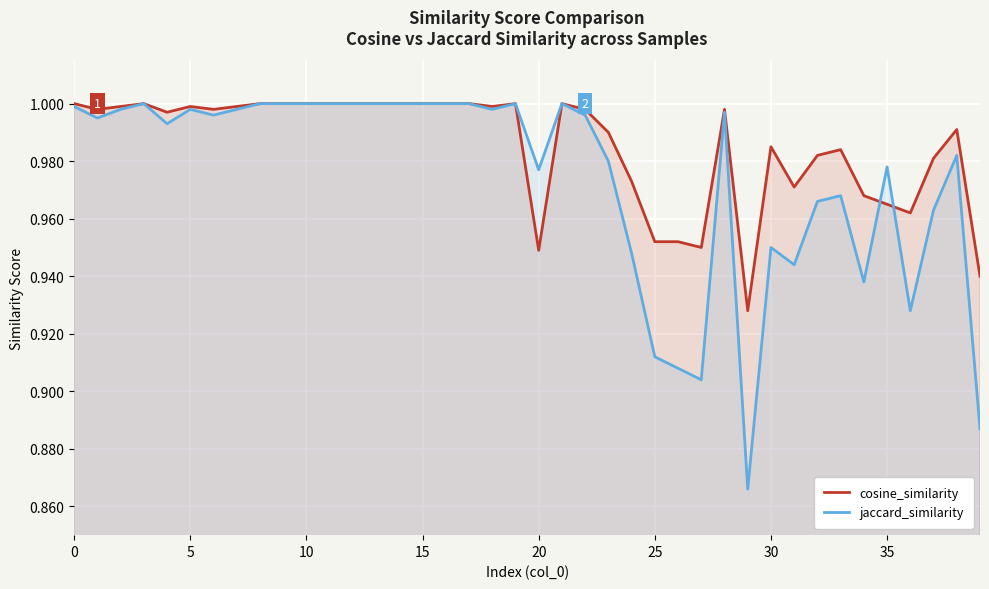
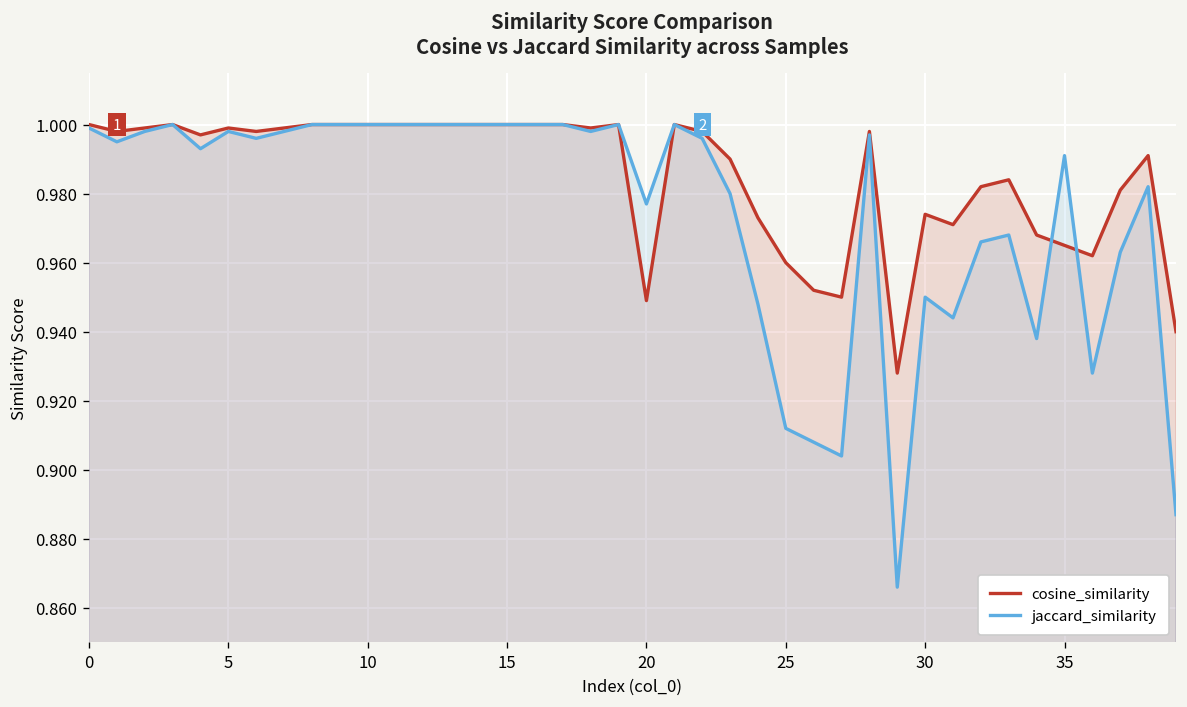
  {
    "cosine_similarity": {
      "5": 0.999,
      "20": 0.949,
-     "25": 0.952,
-     "30": 0.985,
+     "25": 0.960,
+     "30": 0.974,
      "35": 0.965
    },
    "jaccard_similarity": {
      "5": 0.998,
      "20": 0.977,
      "25": 0.912,
      "30": 0.950,
-     "35": 0.978
+     "35": 0.991
    }
  }
